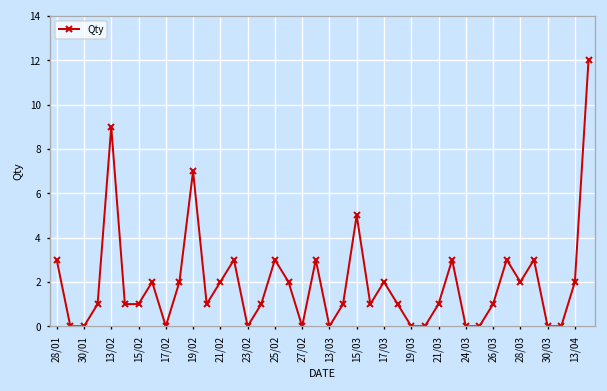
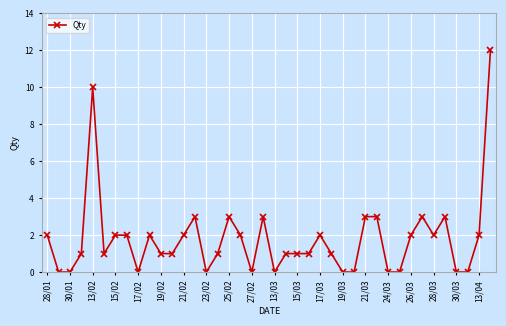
  {
-   "28/01": 3,
+   "28/01": 2,
    "30/01": 0,
-   "13/02": 9,
-   "15/02": 1,
+   "13/02": 10,
+   "15/02": 2,
    "17/02": 0,
-   "19/02": 7,
+   "19/02": 1,
    "21/02": 2,
    "23/02": 0,
    "25/02": 3,
    "27/02": 0,
    "13/03": 0,
-   "15/03": 5,
+   "15/03": 1,
    "17/03": 2,
    "19/03": 0,
-   "21/03": 1,
+   "21/03": 3,
    "24/03": 0,
-   "26/03": 1,
+   "26/03": 2,
    "28/03": 2,
    "30/03": 0,
    "13/04": 2
  }
